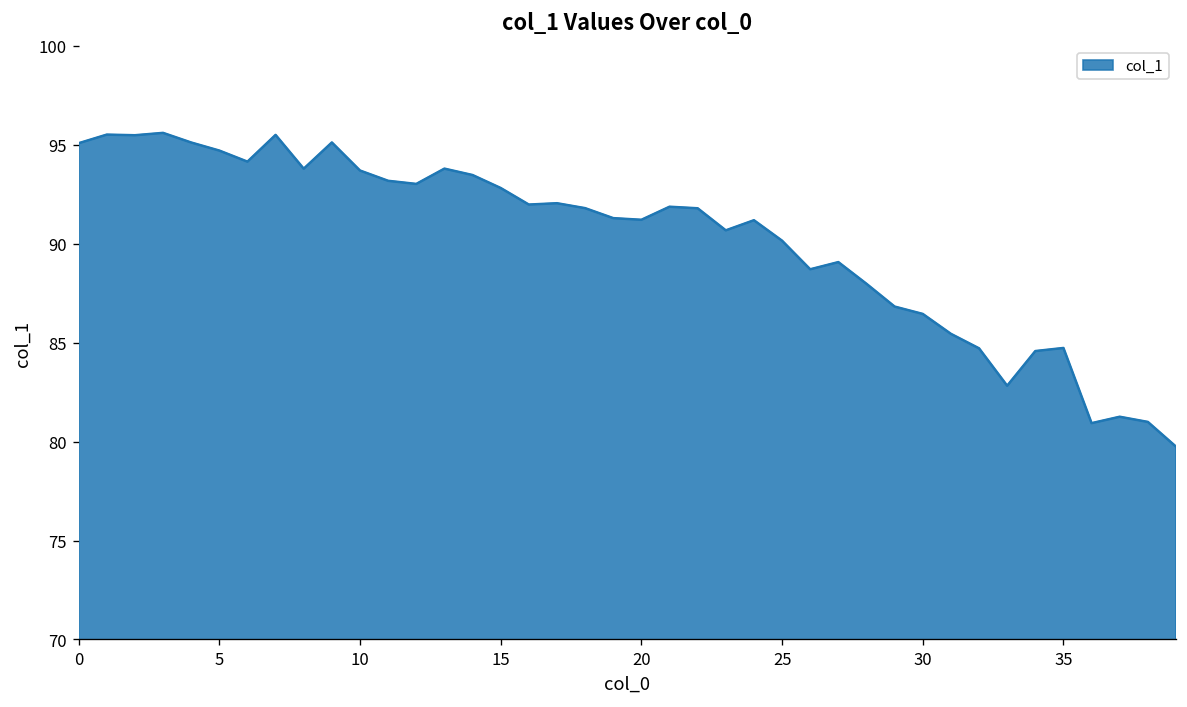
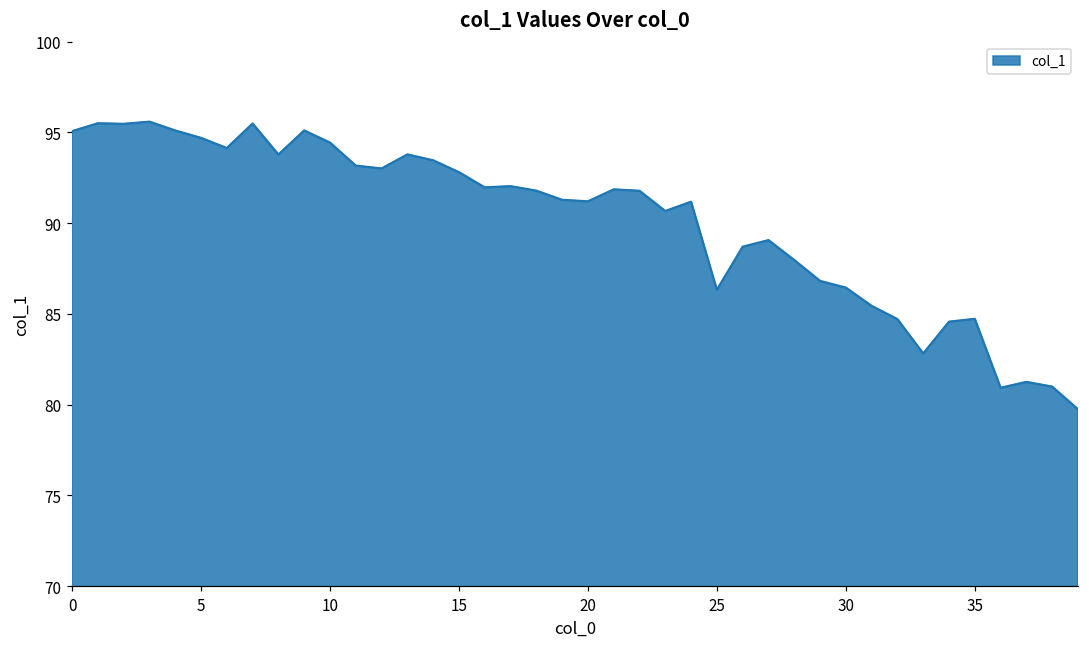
  {
    "0": 95.1,
    "5": 94.7,
-   "10": 93.7,
+   "10": 94.4,
    "15": 92.8,
    "20": 91.2,
-   "25": 90.1,
+   "25": 86.3,
    "30": 86.4,
    "35": 84.7
  }
